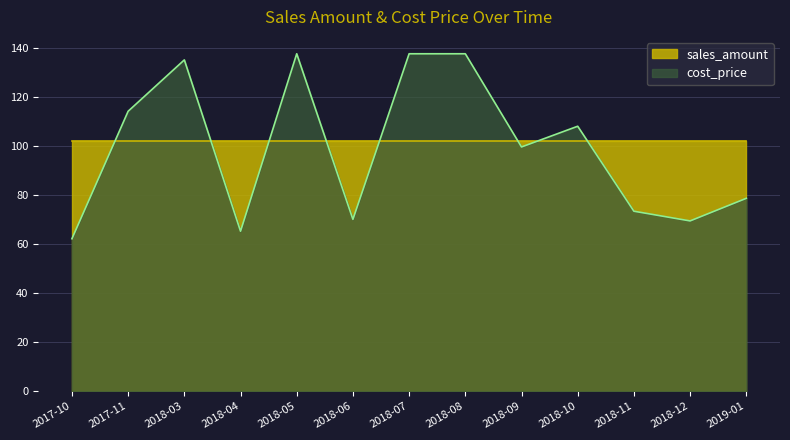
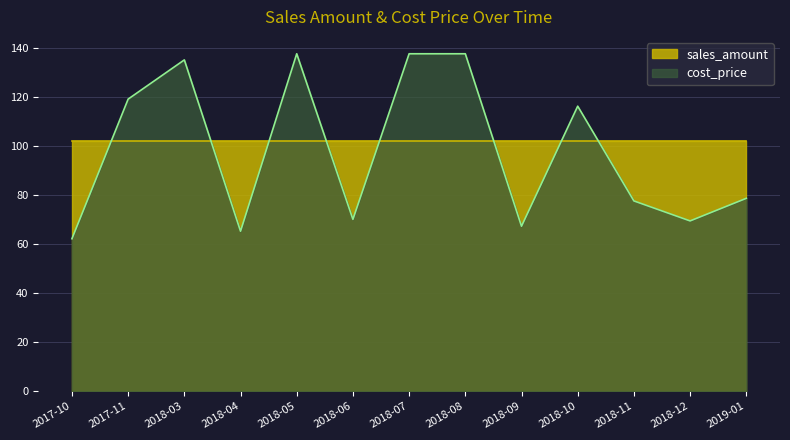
  {
    "sales_amount": {
      "2017-10": 102,
      "2017-11": 102,
      "2018-03": 102,
      "2018-04": 102,
      "2018-05": 102,
      "2018-06": 102,
      "2018-07": 102,
      "2018-08": 102,
      "2018-09": 102,
      "2018-10": 102,
      "2018-11": 102,
      "2018-12": 102,
      "2019-01": 102
    },
    "cost_price": {
      "2017-10": 62,
-     "2017-11": 114,
+     "2017-11": 119,
      "2018-03": 135,
      "2018-04": 65,
      "2018-05": 138,
      "2018-06": 70,
      "2018-07": 138,
      "2018-08": 138,
-     "2018-09": 100,
-     "2018-10": 108,
-     "2018-11": 73,
+     "2018-09": 67,
+     "2018-10": 116,
+     "2018-11": 78,
      "2018-12": 69,
      "2019-01": 79
    }
  }
